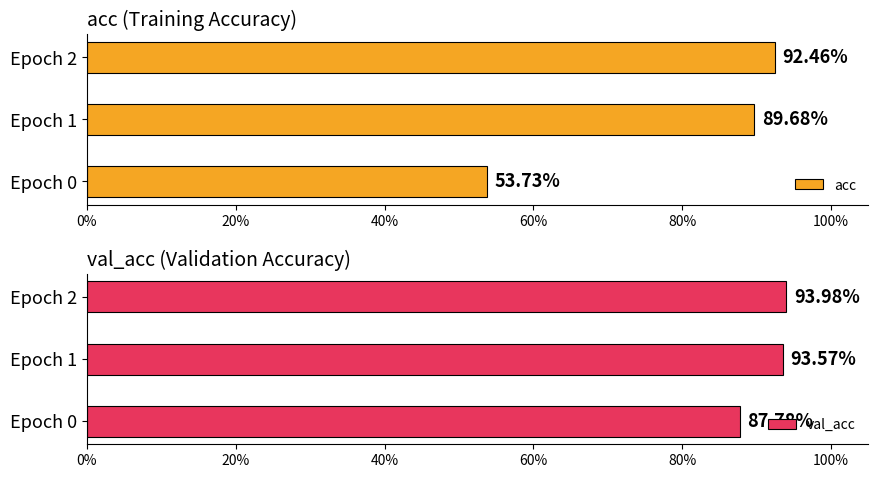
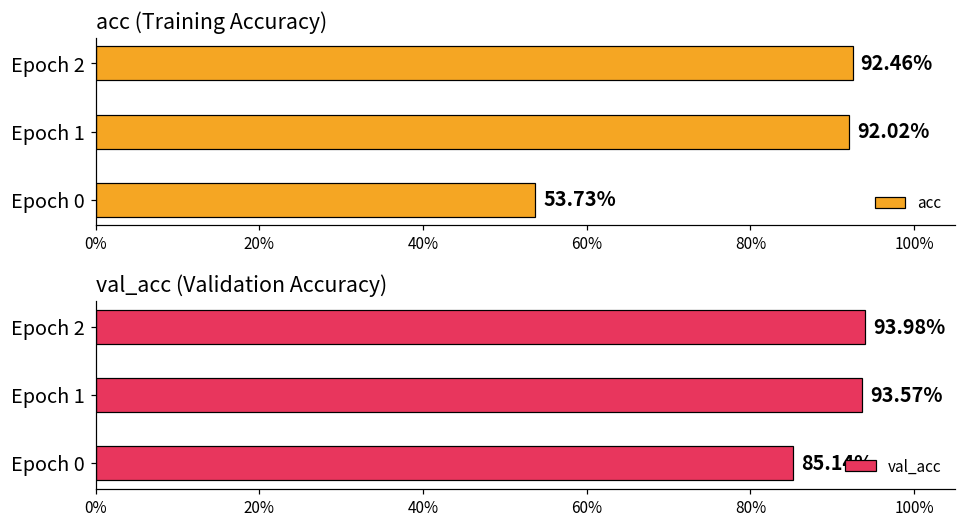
  {
    "acc (Training Accuracy)": {
      "Epoch 2": "92.46%",
-     "Epoch 1": "89.68%",
+     "Epoch 1": "92.02%",
      "Epoch 0": "53.73%"
    },
    "val_acc (Validation Accuracy)": {
      "Epoch 2": "93.98%",
      "Epoch 1": "93.57%",
-     "Epoch 0": "87.78%"
+     "Epoch 0": "85.14%"
    }
  }
